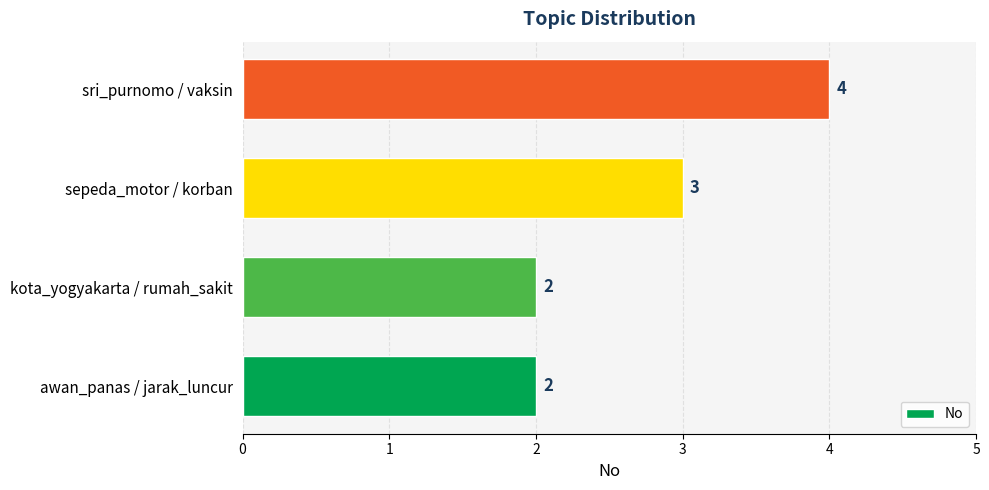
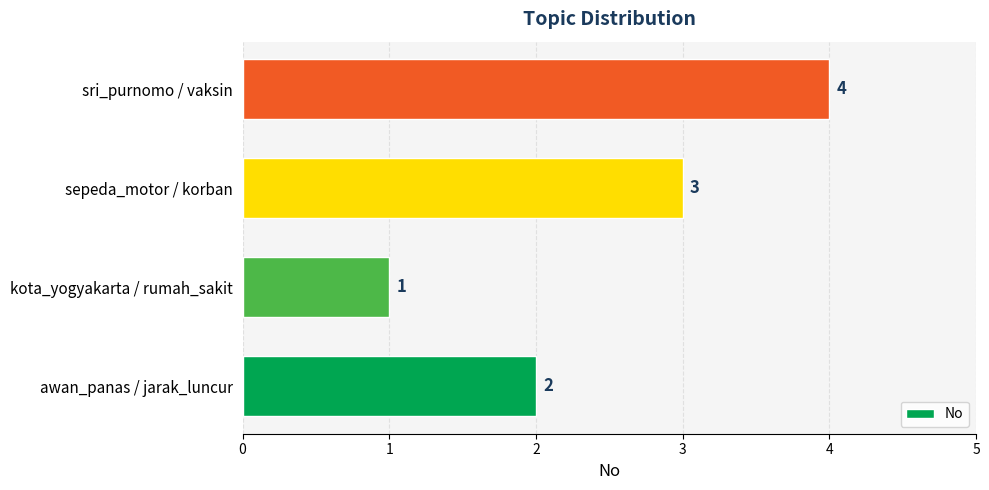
  {
    "sri_purnomo / vaksin": 4,
    "sepeda_motor / korban": 3,
-   "kota_yogyakarta / rumah_sakit": 2,
+   "kota_yogyakarta / rumah_sakit": 1,
    "awan_panas / jarak_luncur": 2
  }
